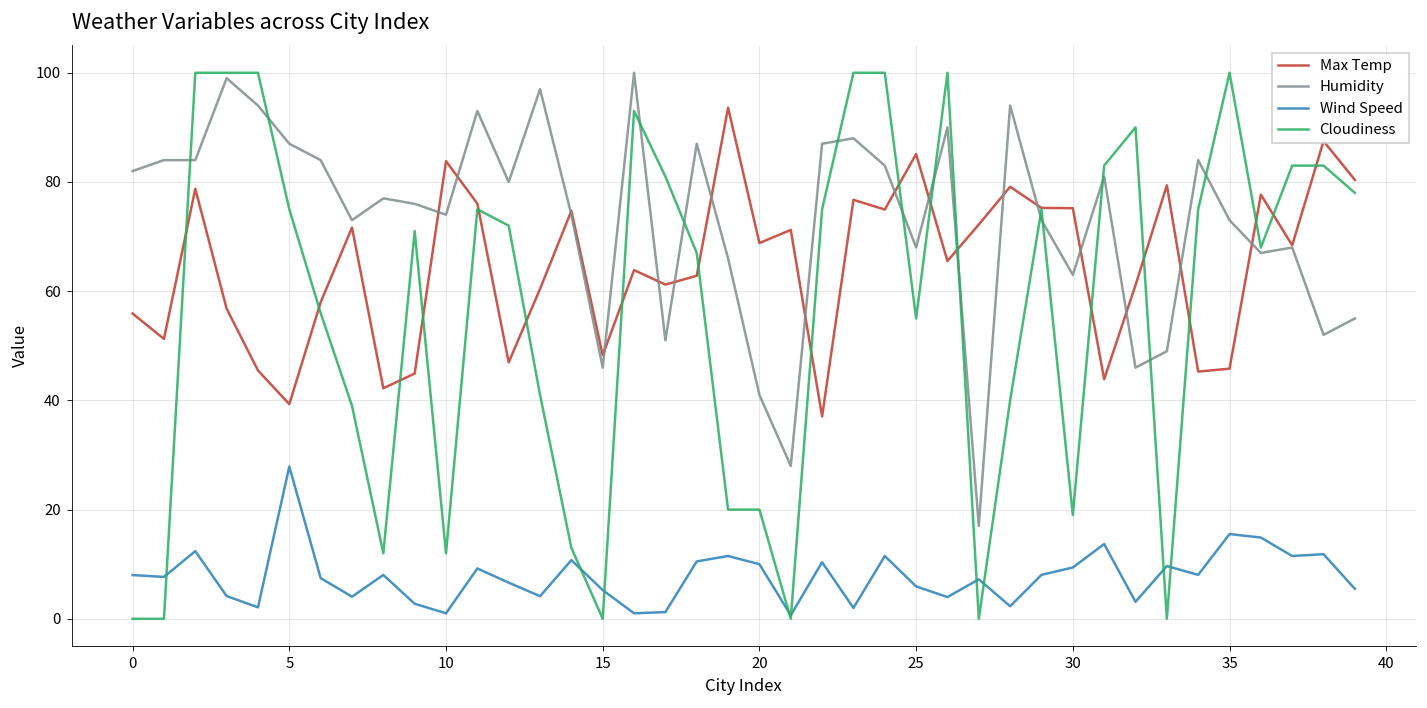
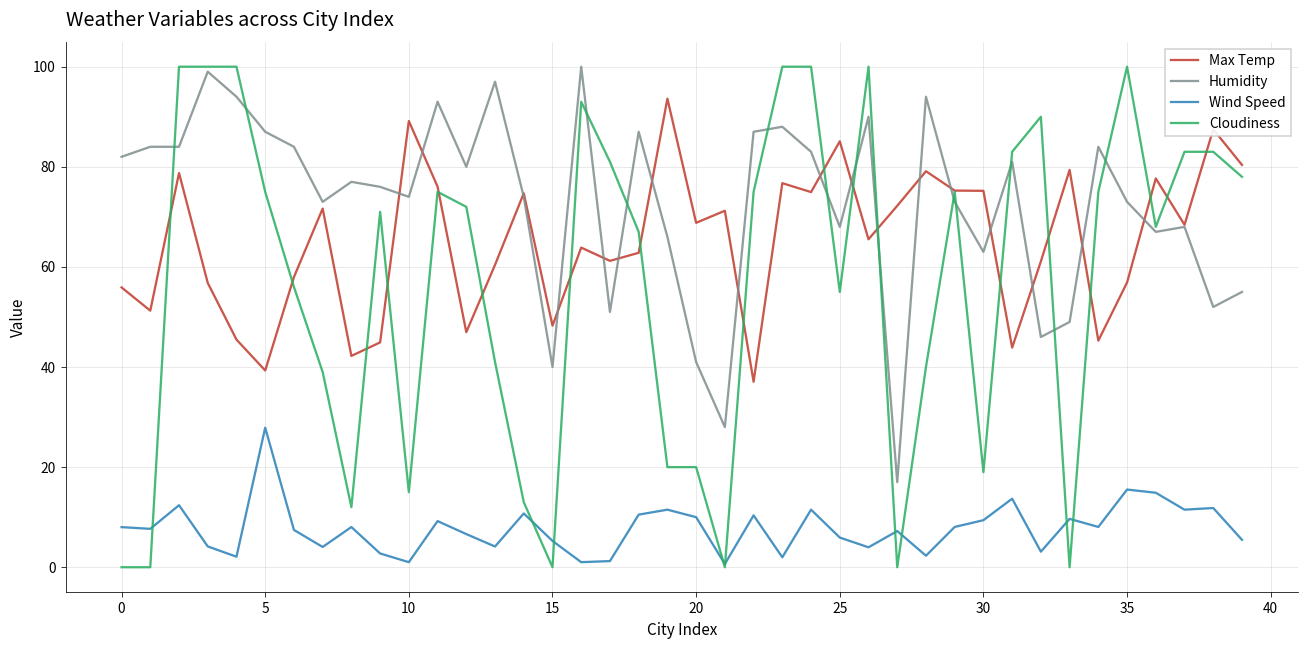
  {
    "Max Temp": {
      "0": 56,
      "5": 39,
-     "10": 84,
+     "10": 89,
      "15": 48,
      "20": 69,
      "25": 85,
      "30": 75,
-     "35": 46
+     "35": 57
    },
    "Humidity": {
      "0": 82,
      "5": 87,
      "10": 74,
-     "15": 46,
+     "15": 40,
      "20": 41,
      "25": 68,
      "30": 63,
      "35": 73
    },
    "Wind Speed": {
      "0": 8,
      "5": 28,
      "10": 1,
      "15": 5,
      "20": 10,
      "25": 6,
      "30": 9,
      "35": 16
    },
    "Cloudiness": {
      "0": 0,
      "5": 75,
-     "10": 12,
+     "10": 15,
      "15": 0,
      "20": 20,
      "25": 55,
      "30": 19,
      "35": 100
    }
  }
